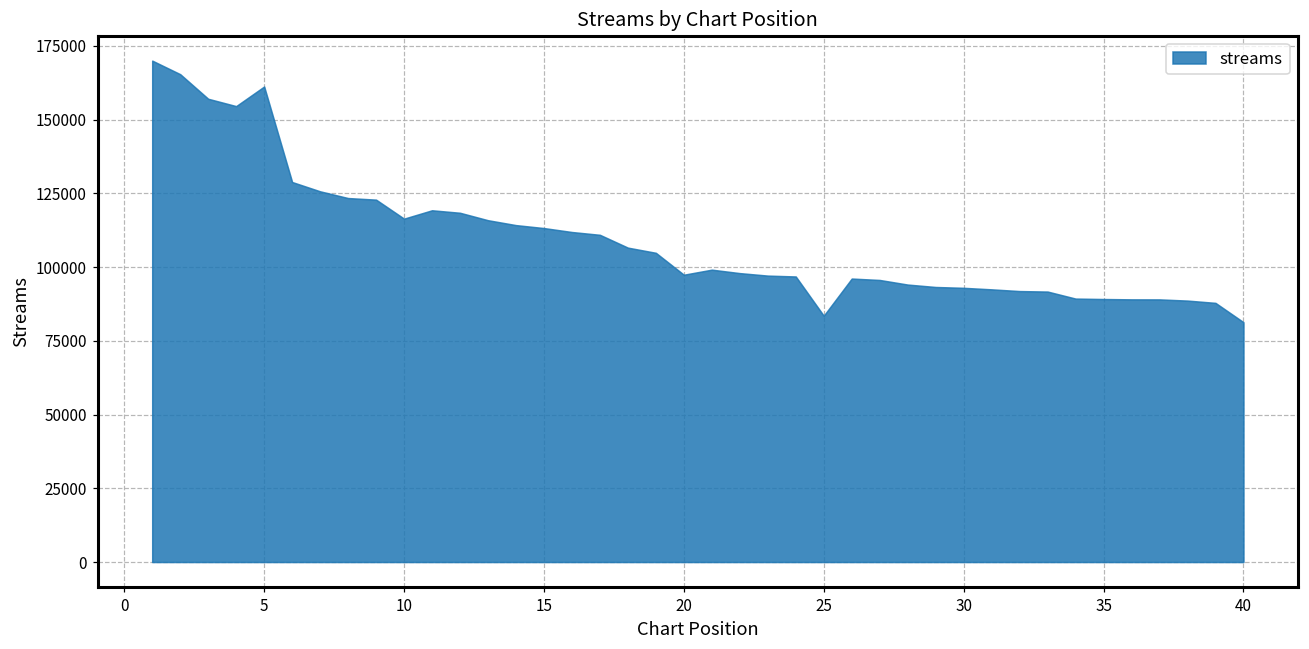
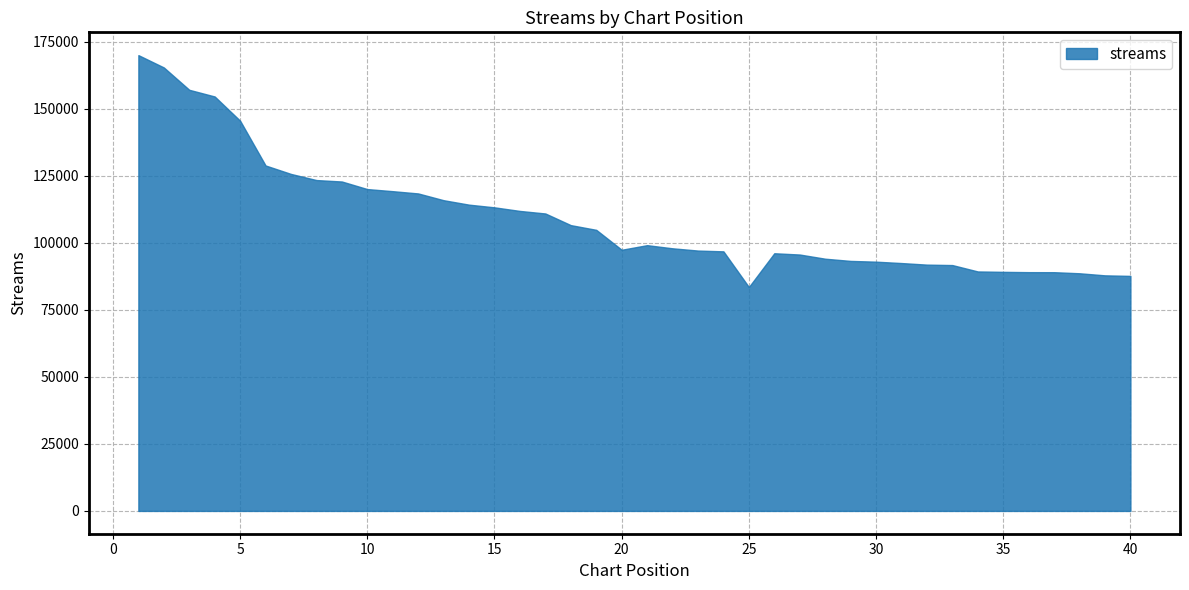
  {
-   "5": 161000,
-   "10": 116000,
+   "5": 146000,
+   "10": 120000,
    "15": 113000,
    "20": 97000,
    "25": 84000,
    "30": 93000,
    "35": 89000,
-   "40": 81000
+   "40": 88000
  }
